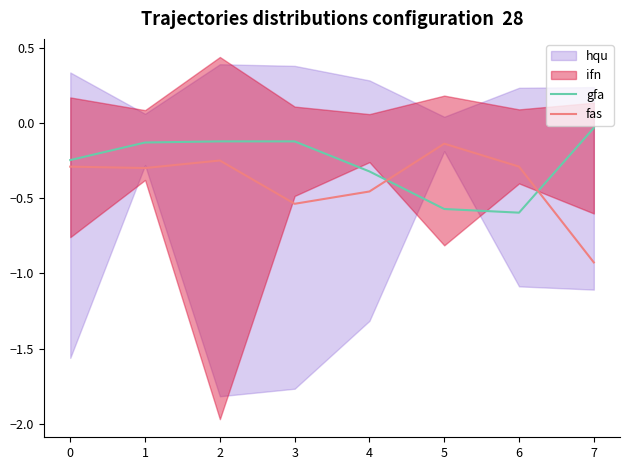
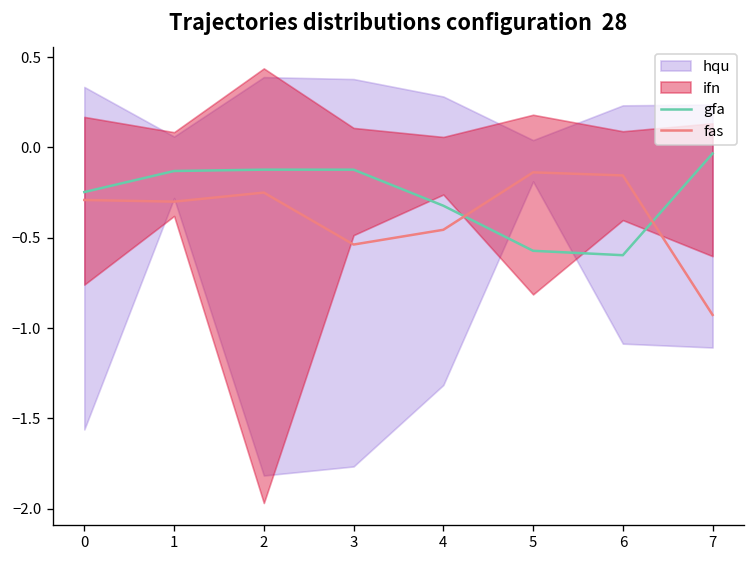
  {
    "gfa": {
      "0": -0.25,
      "1": -0.13,
      "2": -0.12,
      "3": -0.12,
      "4": -0.32,
      "5": -0.57,
      "6": -0.60,
      "7": -0.03
    },
    "fas": {
      "0": -0.29,
      "1": -0.30,
      "2": -0.25,
      "3": -0.54,
      "4": -0.46,
      "5": -0.14,
-     "6": -0.29,
+     "6": -0.16,
      "7": -0.93
    }
  }
